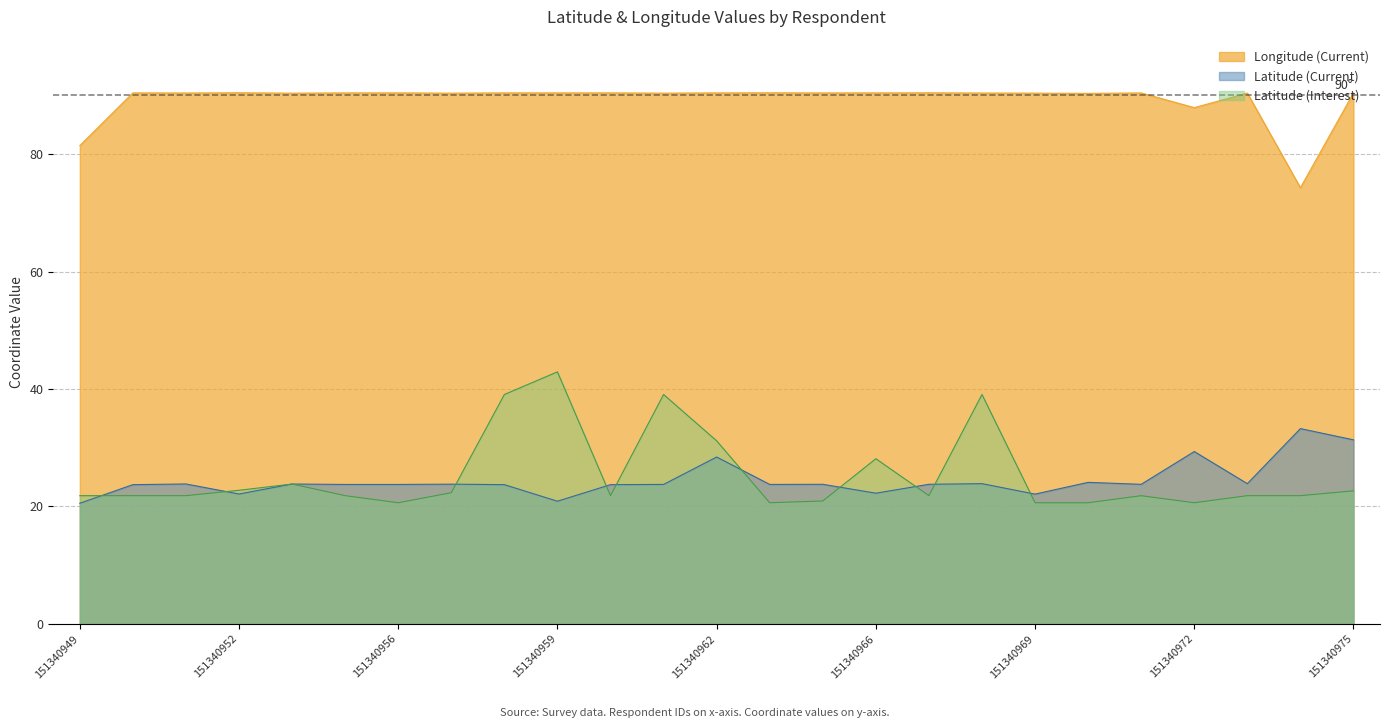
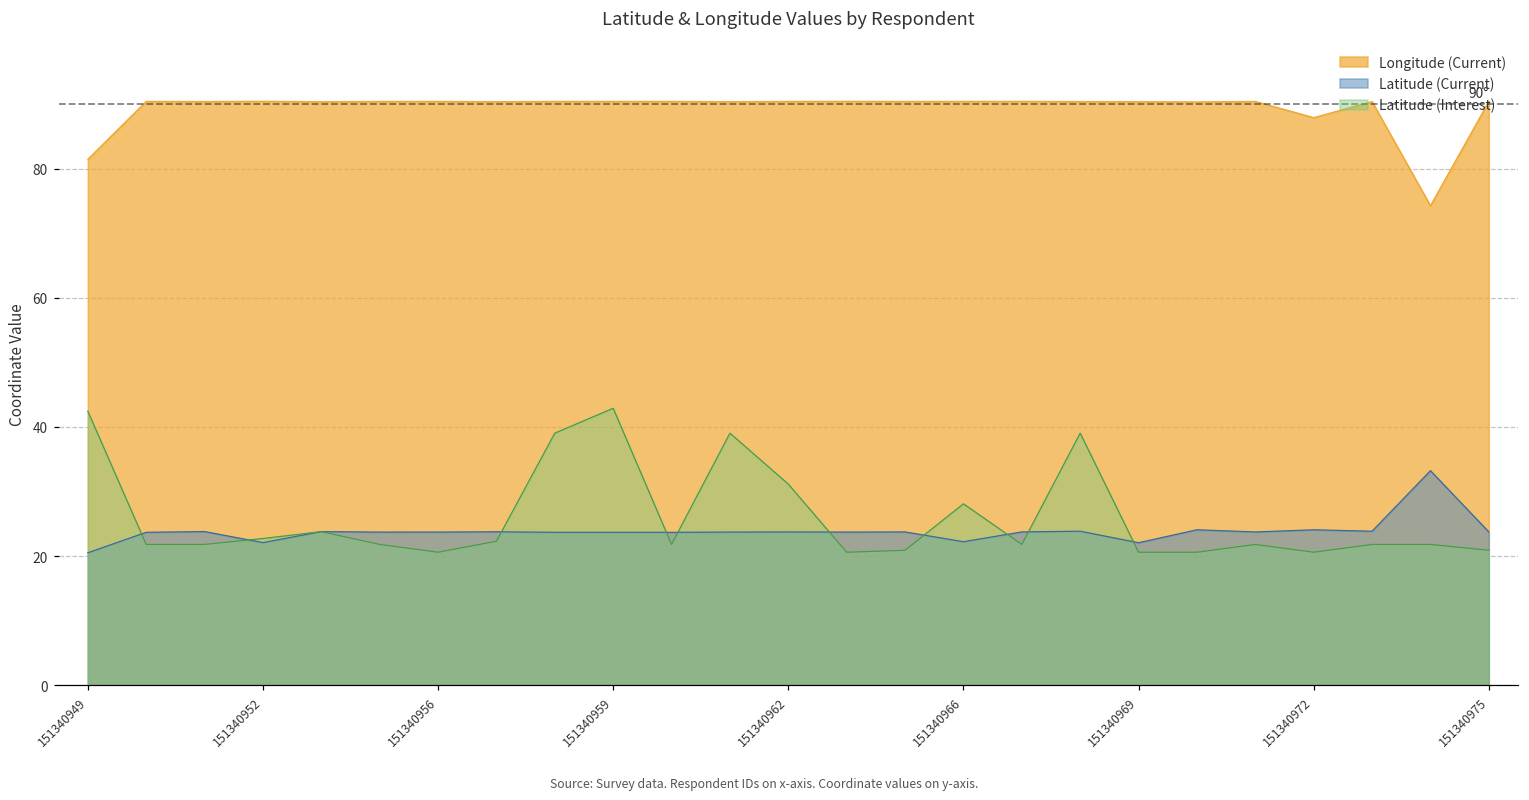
  {
    "Longitude (Current)": {
      "151340975": "90°"
    },
    "Latitude (Current)": {
      "151340949": "21",
      "151340952": "22",
      "151340956": "24",
-     "151340959": "21",
-     "151340962": "28",
+     "151340959": "24",
+     "151340962": "24",
      "151340966": "22",
      "151340969": "22",
-     "151340972": "29",
-     "151340975": "31"
+     "151340972": "24",
+     "151340975": "24"
    },
    "Latitude (Interest)": {
-     "151340949": "22",
+     "151340949": "42",
      "151340952": "23",
      "151340956": "21",
      "151340959": "43",
      "151340962": "31",
      "151340966": "28",
      "151340969": "21",
      "151340972": "21",
-     "151340975": "23"
+     "151340975": "21"
    }
  }
